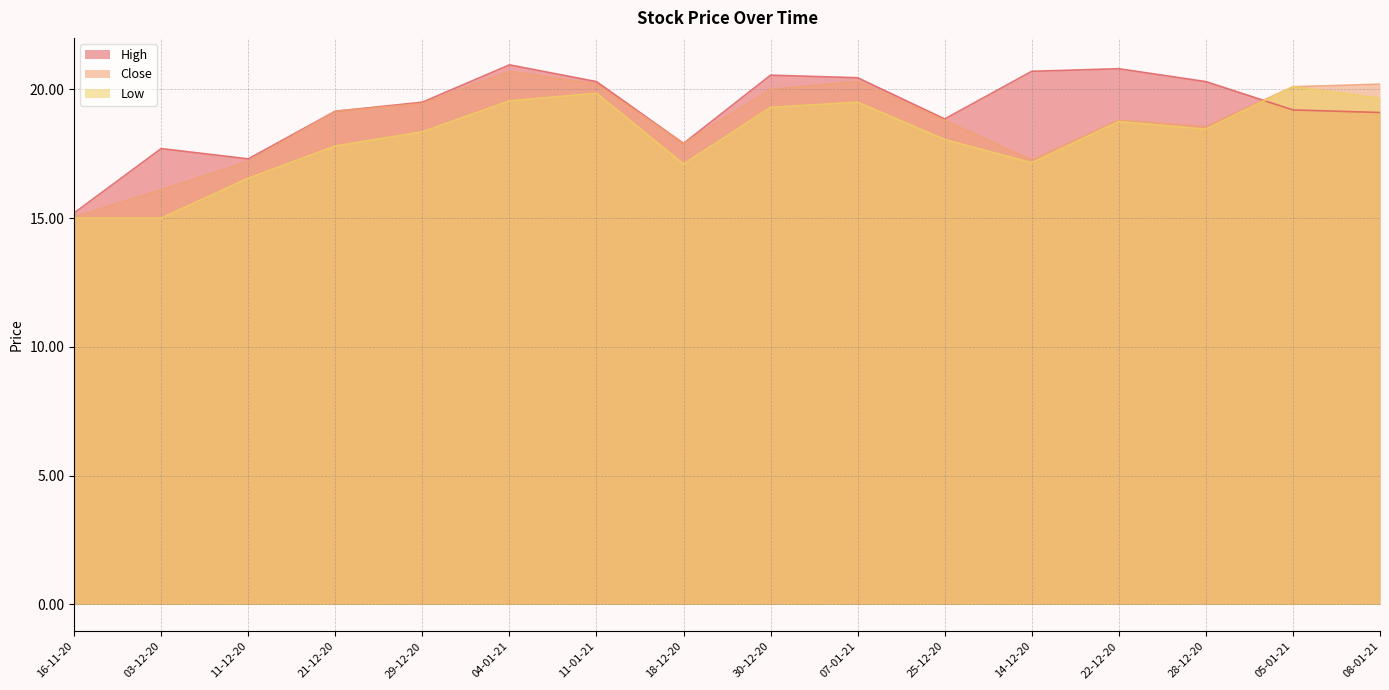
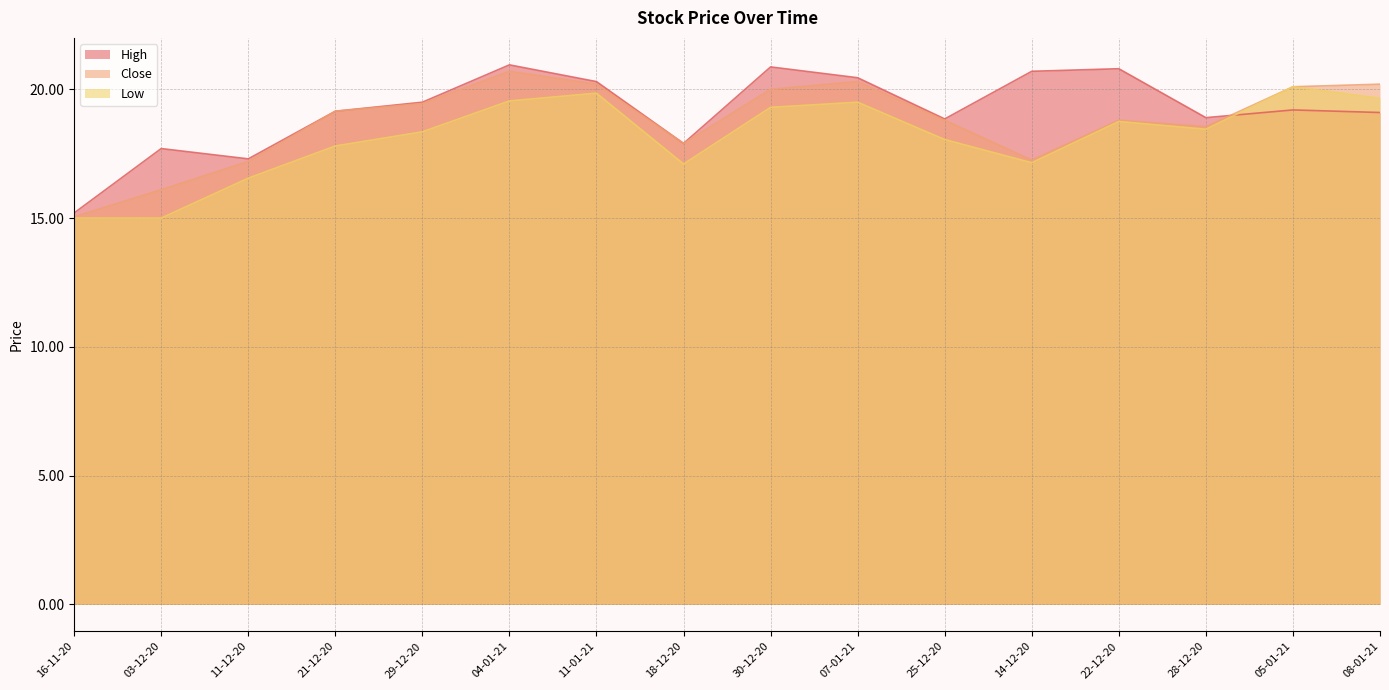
  {
    "High": {
      "16-11-20": 15.2,
      "03-12-20": 17.7,
      "04-01-21": 21.0,
      "11-01-21": 20.3,
-     "30-12-20": 20.6,
+     "30-12-20": 20.9,
      "07-01-21": 20.5,
      "14-12-20": 20.7,
      "22-12-20": 20.8,
-     "28-12-20": 20.3,
+     "28-12-20": 18.9,
      "05-01-21": 19.2,
      "08-01-21": 19.1
    }
  }
